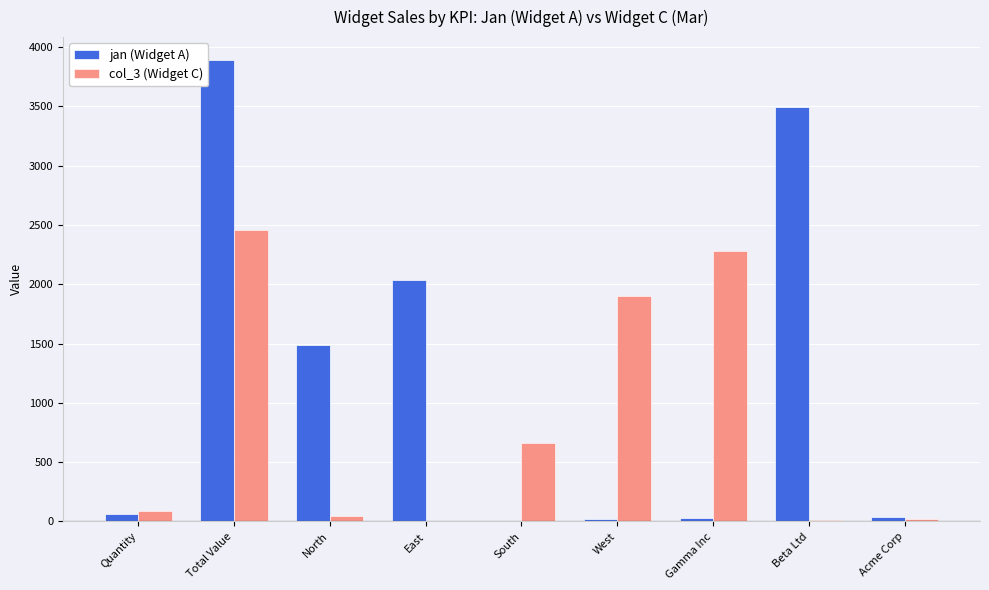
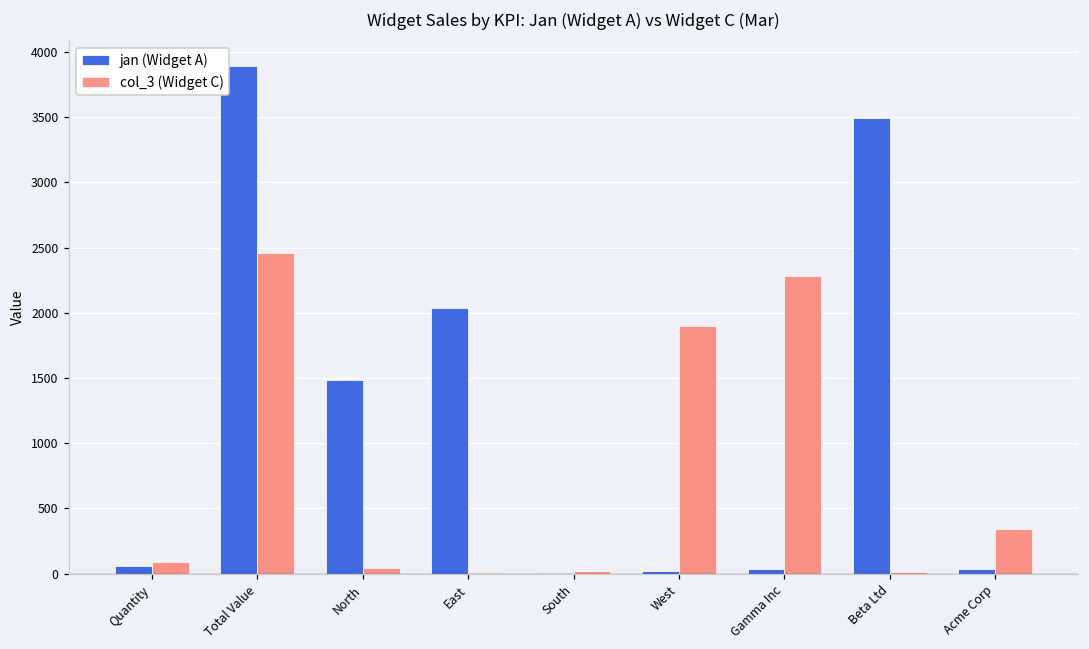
  {
    "jan (Widget A)": {
      "Quantity": 60,
      "Total Value": 3890,
      "North": 1490,
      "East": 2040,
      "Gamma Inc": 30,
      "Beta Ltd": 3490,
      "Acme Corp": 40
    },
    "col_3 (Widget C)": {
      "Quantity": 90,
      "Total Value": 2460,
      "North": 40,
-     "South": 660,
+     "South": 20,
      "West": 1900,
      "Gamma Inc": 2280,
-     "Acme Corp": 20
+     "Acme Corp": 340
    }
  }
